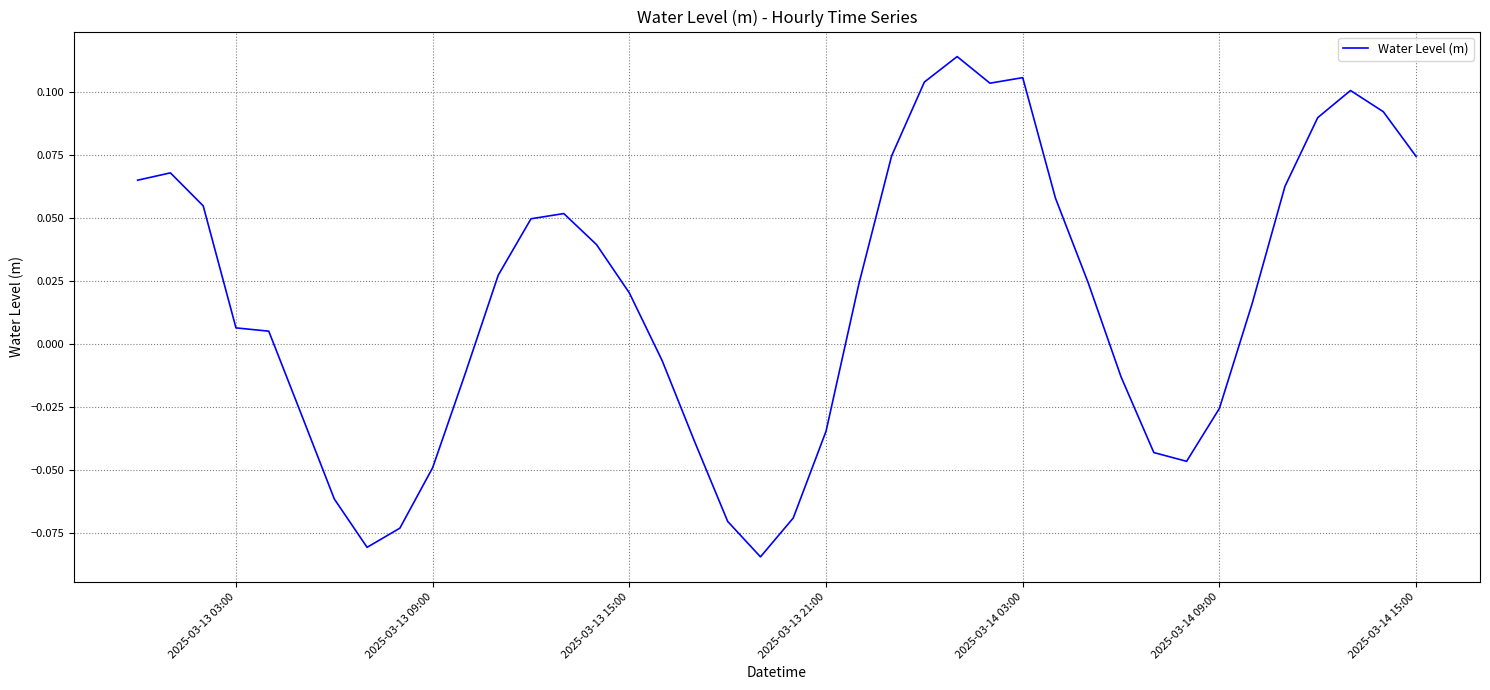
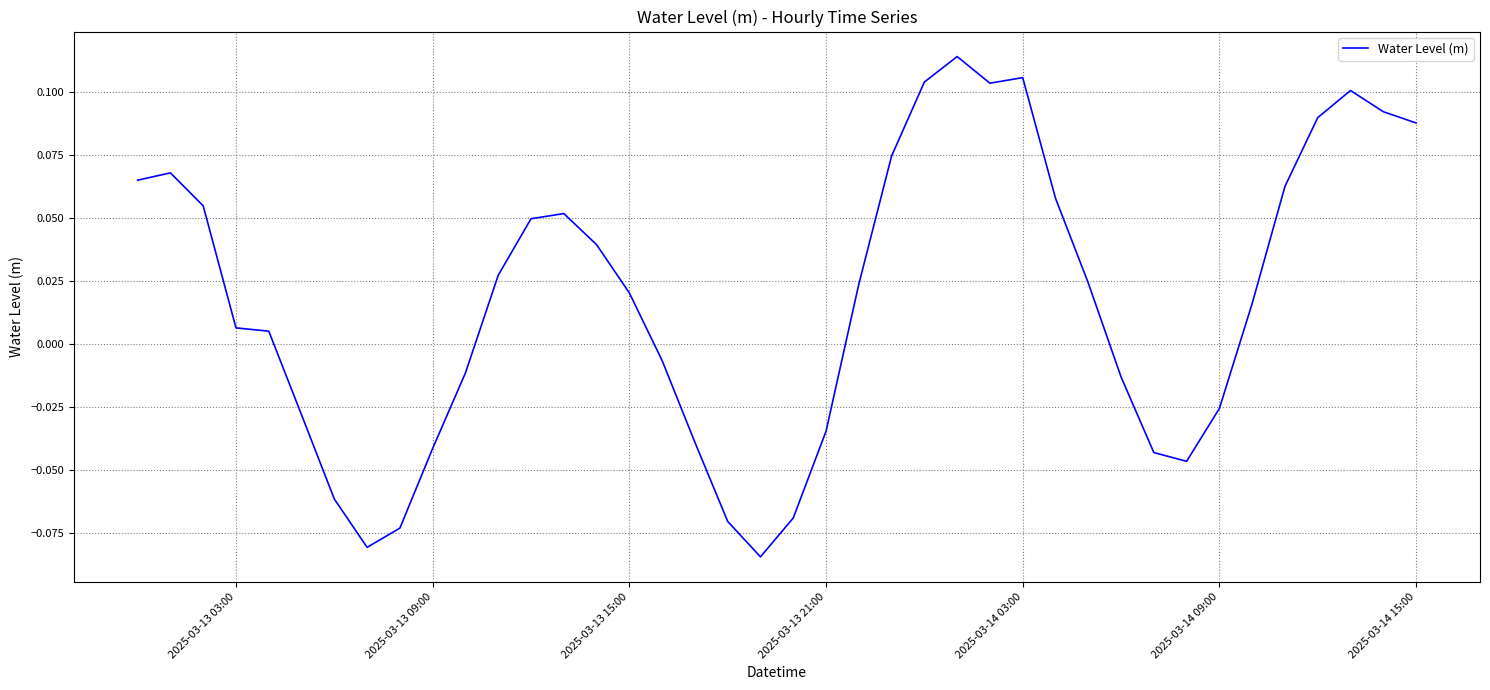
  {
    "2025-03-13 03:00": 0.006,
-   "2025-03-13 09:00": -0.049,
+   "2025-03-13 09:00": -0.041,
    "2025-03-13 15:00": 0.020,
    "2025-03-13 21:00": -0.035,
    "2025-03-14 03:00": 0.106,
    "2025-03-14 09:00": -0.026,
-   "2025-03-14 15:00": 0.075
+   "2025-03-14 15:00": 0.088
  }
